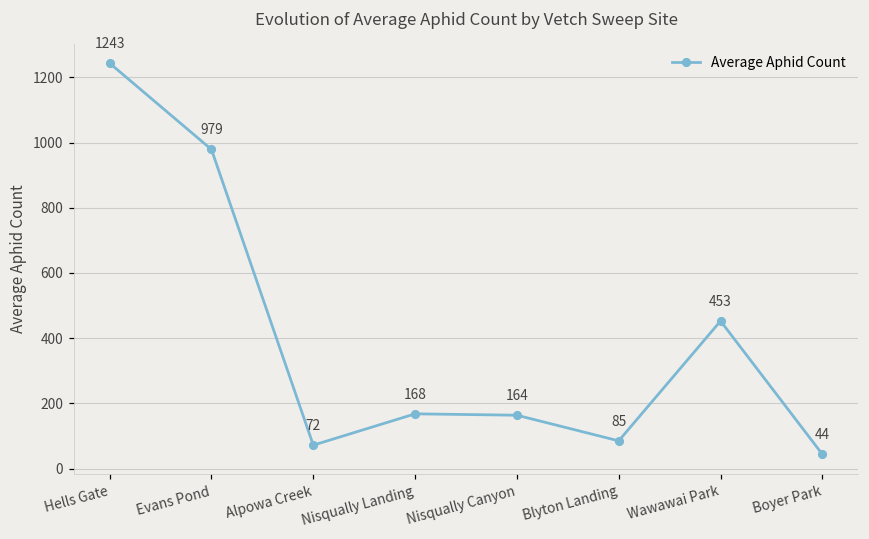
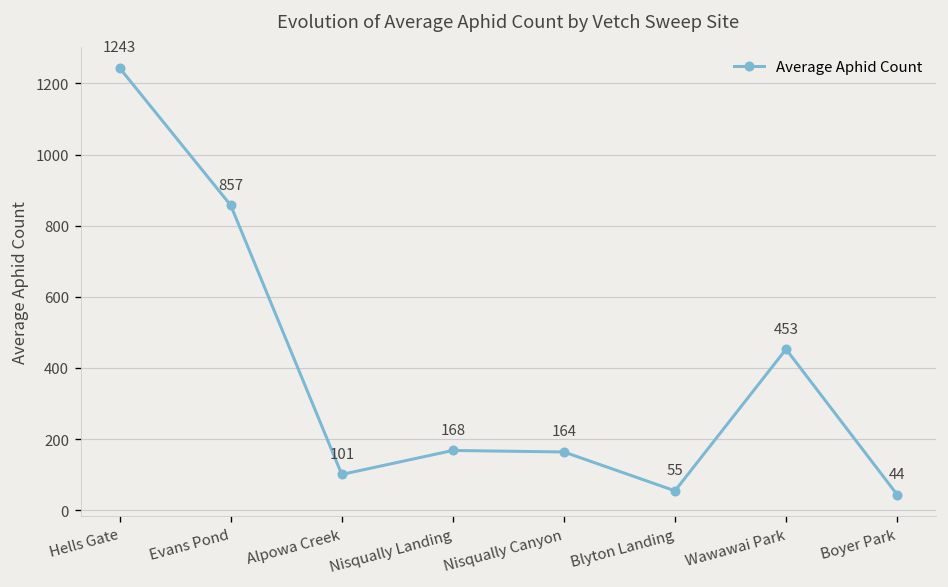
  {
    "Hells Gate": 1243,
-   "Evans Pond": 979,
-   "Alpowa Creek": 72,
+   "Evans Pond": 857,
+   "Alpowa Creek": 101,
    "Nisqually Landing": 168,
    "Nisqually Canyon": 164,
-   "Blyton Landing": 85,
+   "Blyton Landing": 55,
    "Wawawai Park": 453,
    "Boyer Park": 44
  }
